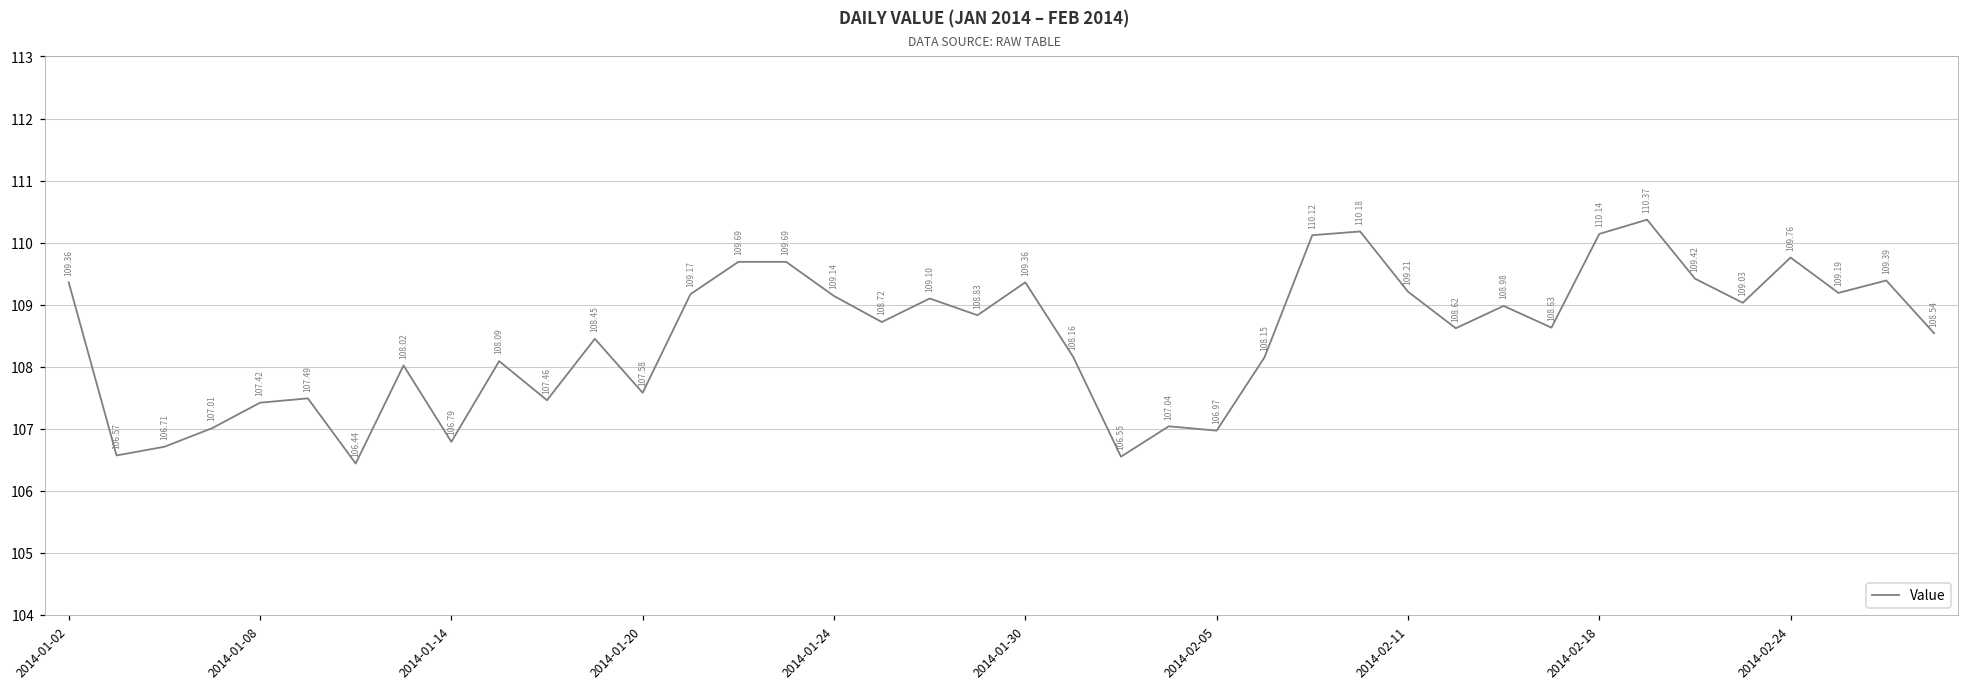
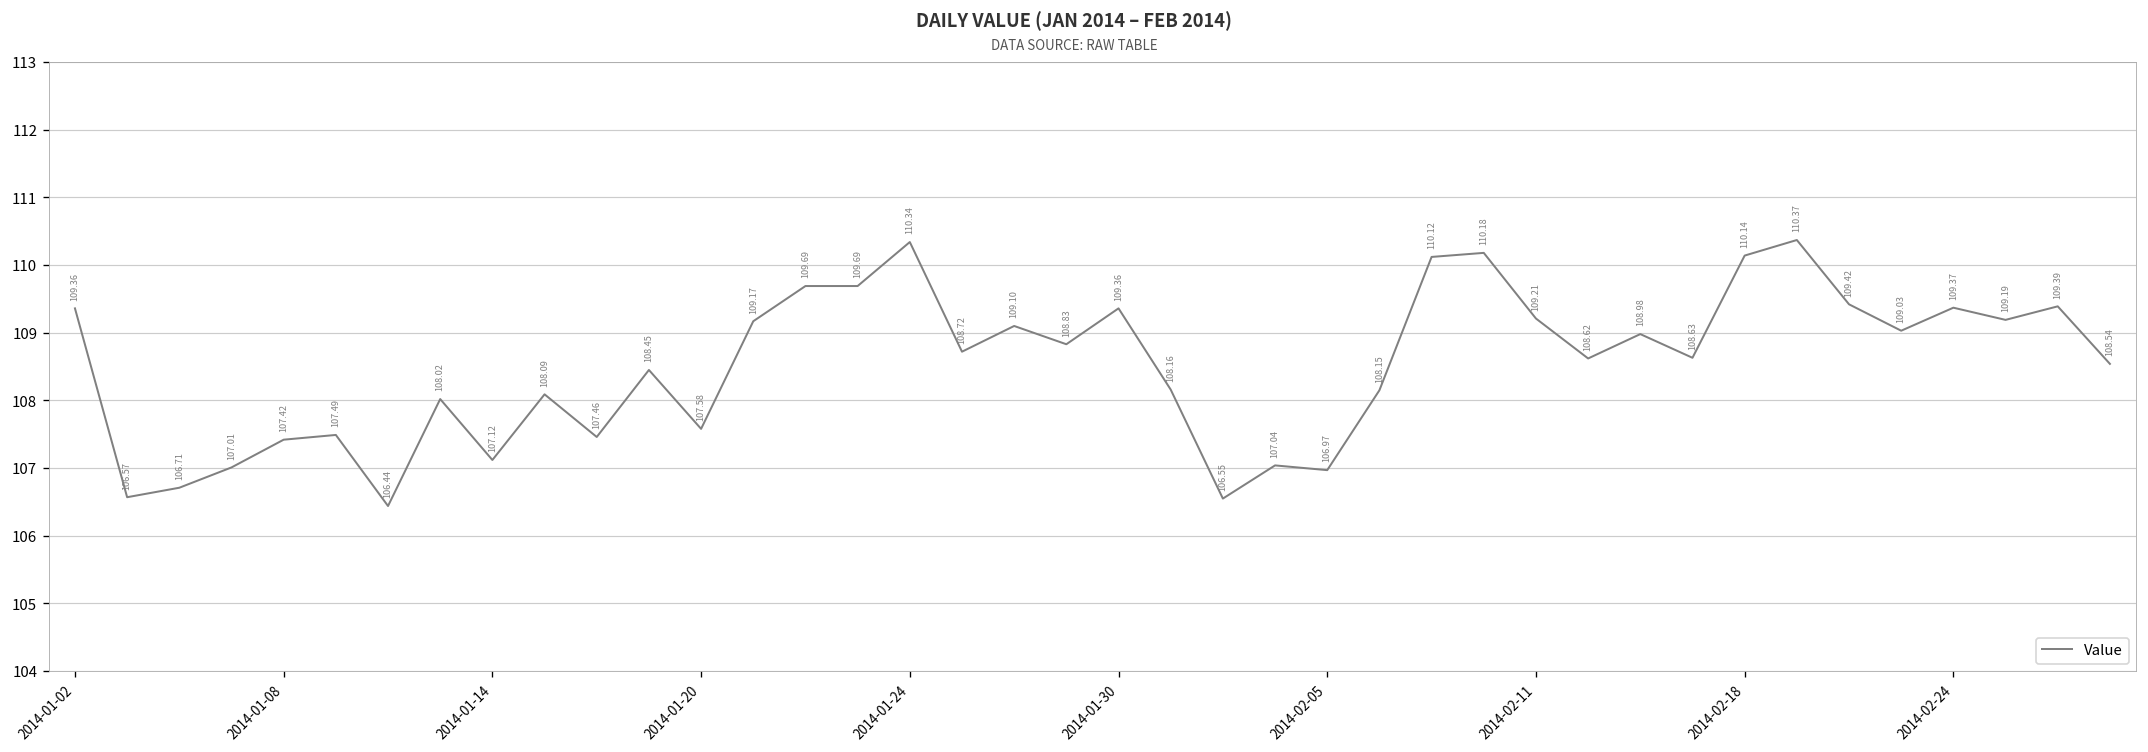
  {
    "2014-01-02": 109.36,
    "2014-01-08": 107.42,
-   "2014-01-14": 106.79,
+   "2014-01-14": 107.12,
    "2014-01-20": 107.58,
-   "2014-01-24": 109.14,
+   "2014-01-24": 110.34,
    "2014-01-30": 109.36,
    "2014-02-05": 106.97,
    "2014-02-11": 109.21,
    "2014-02-18": 110.14,
-   "2014-02-24": 109.76
+   "2014-02-24": 109.37
  }
